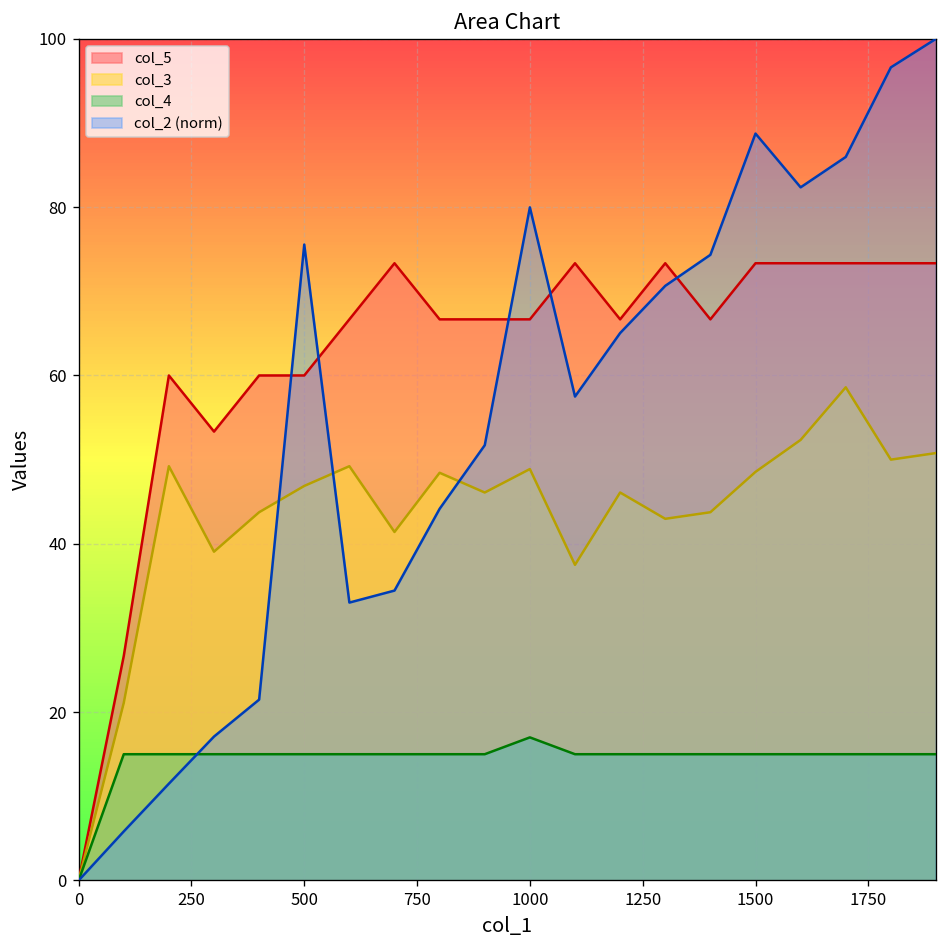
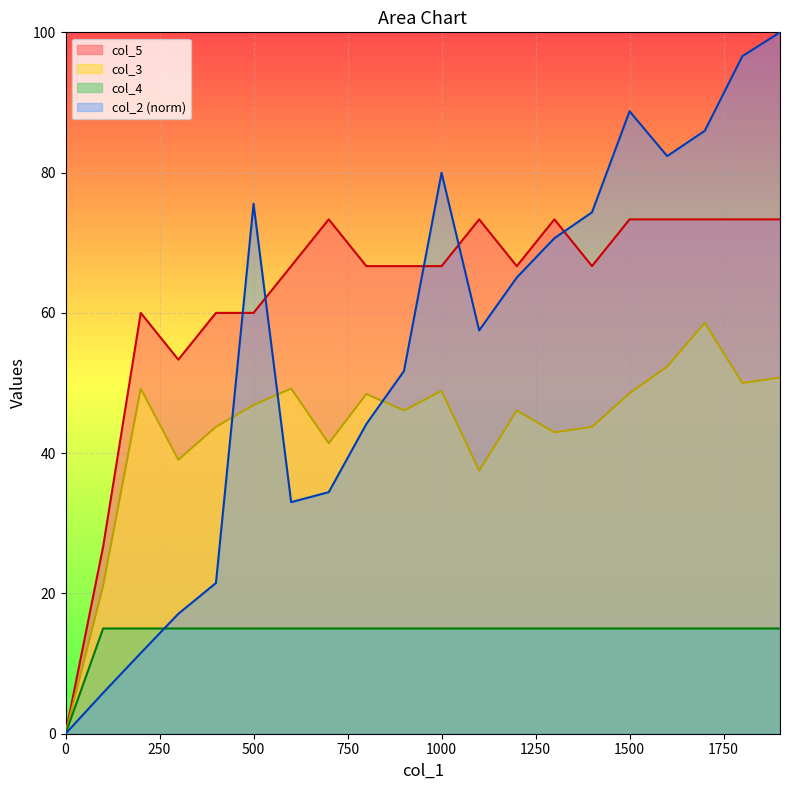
  {
    "col_5": {
      "500": 60,
      "1000": 67,
      "1500": 73
    },
    "col_3": {
      "500": 47,
      "1000": 49,
      "1500": 49
    },
    "col_4": {
      "500": 15,
-     "1000": 17,
+     "1000": 15,
      "1500": 15
    },
    "col_2 (norm)": {
      "500": 76,
      "1000": 80,
      "1500": 89
    }
  }
